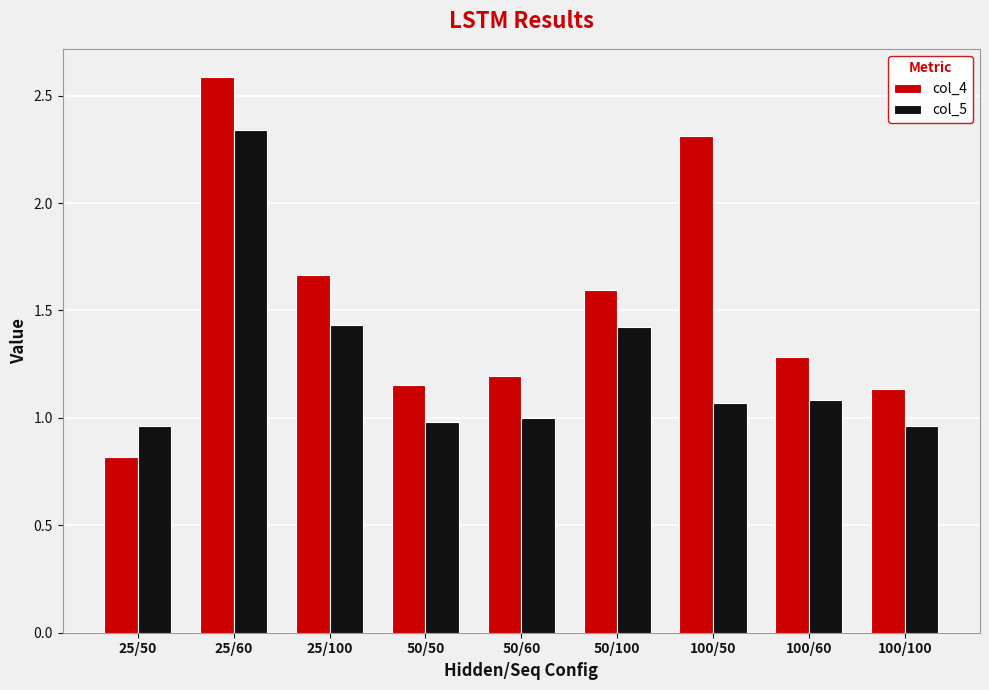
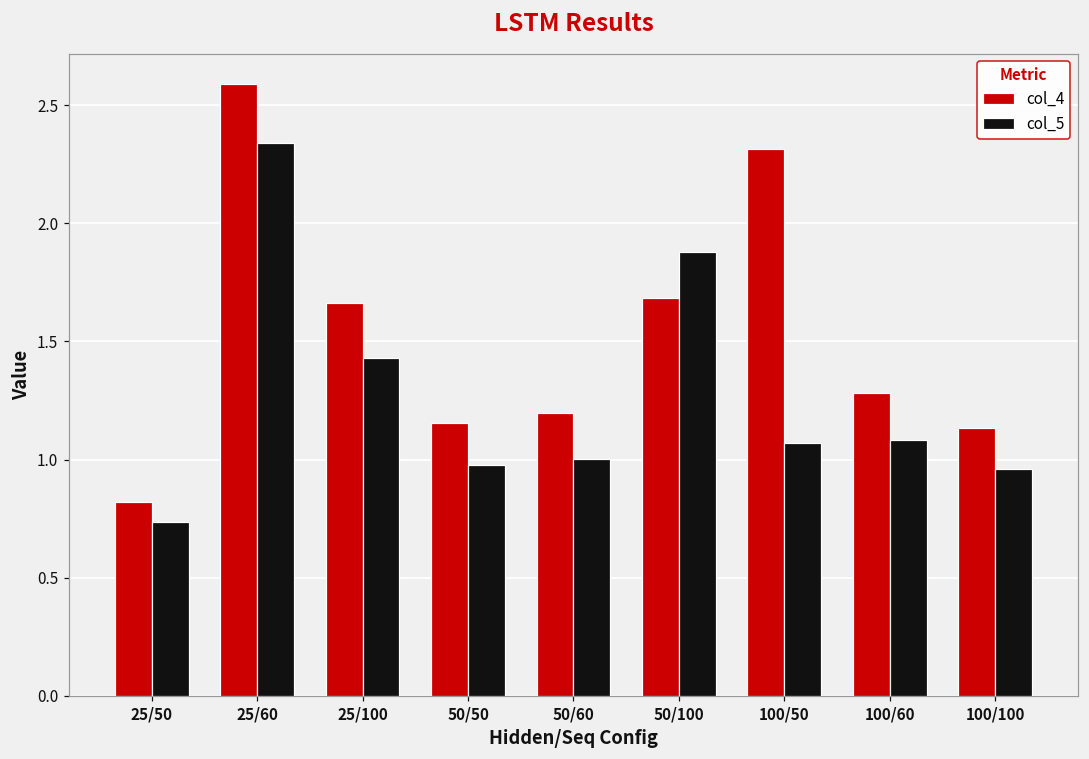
  {
    "col_4": {
      "25/50": 0.82,
      "25/60": 2.59,
      "25/100": 1.66,
      "50/50": 1.15,
      "50/60": 1.20,
-     "50/100": 1.60,
+     "50/100": 1.68,
      "100/50": 2.31,
      "100/60": 1.28,
      "100/100": 1.14
    },
    "col_5": {
-     "25/50": 0.96,
+     "25/50": 0.74,
      "25/60": 2.34,
      "25/100": 1.43,
      "50/50": 0.98,
      "50/60": 1.00,
-     "50/100": 1.43,
+     "50/100": 1.88,
      "100/50": 1.07,
      "100/60": 1.08,
      "100/100": 0.96
    }
  }
